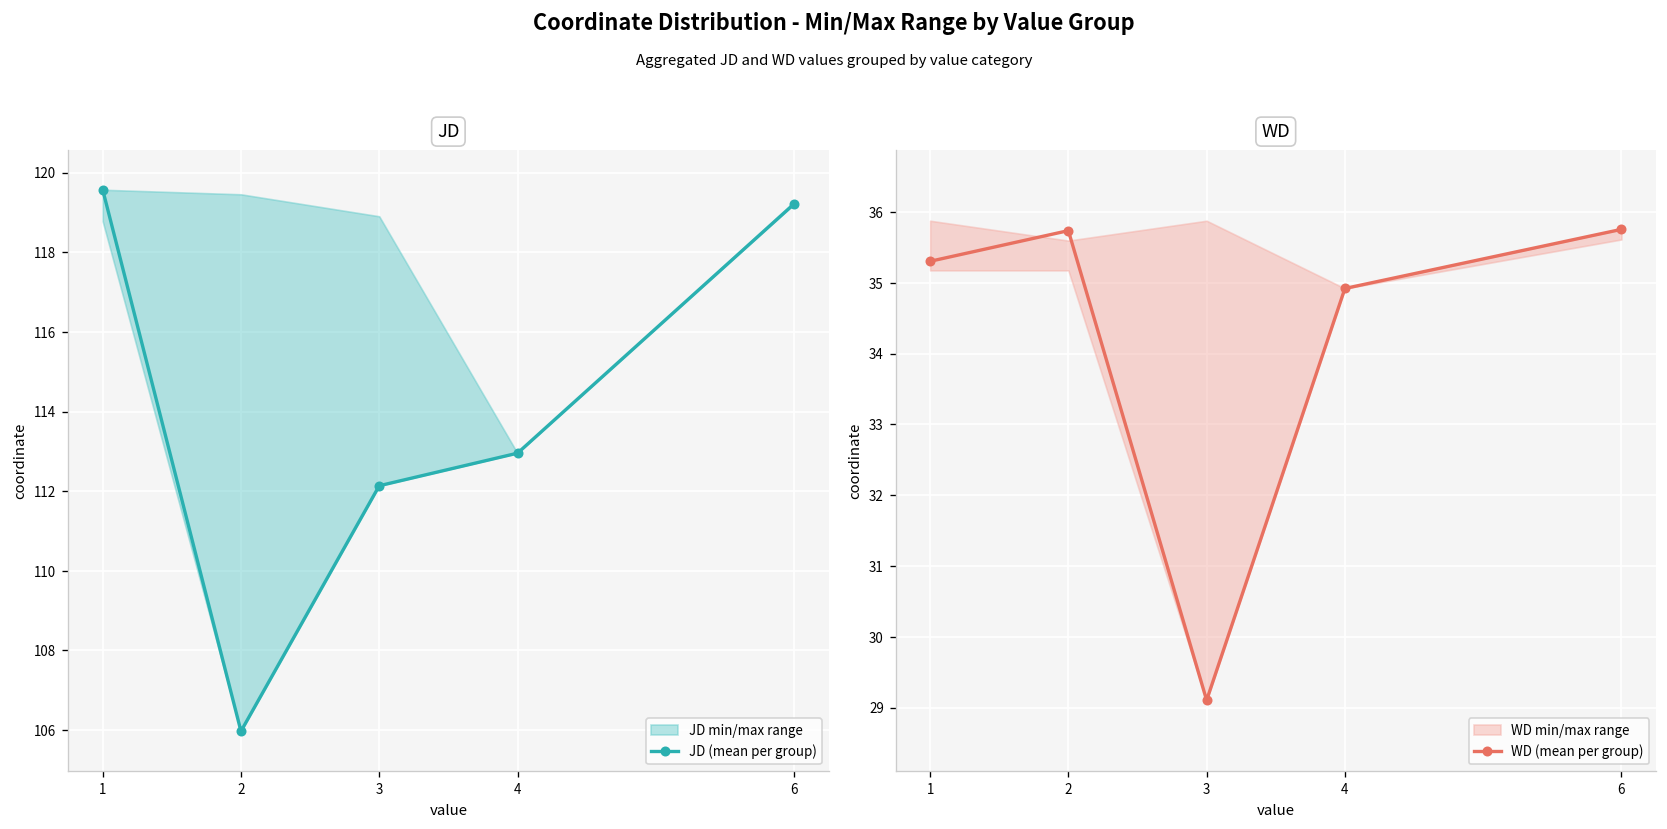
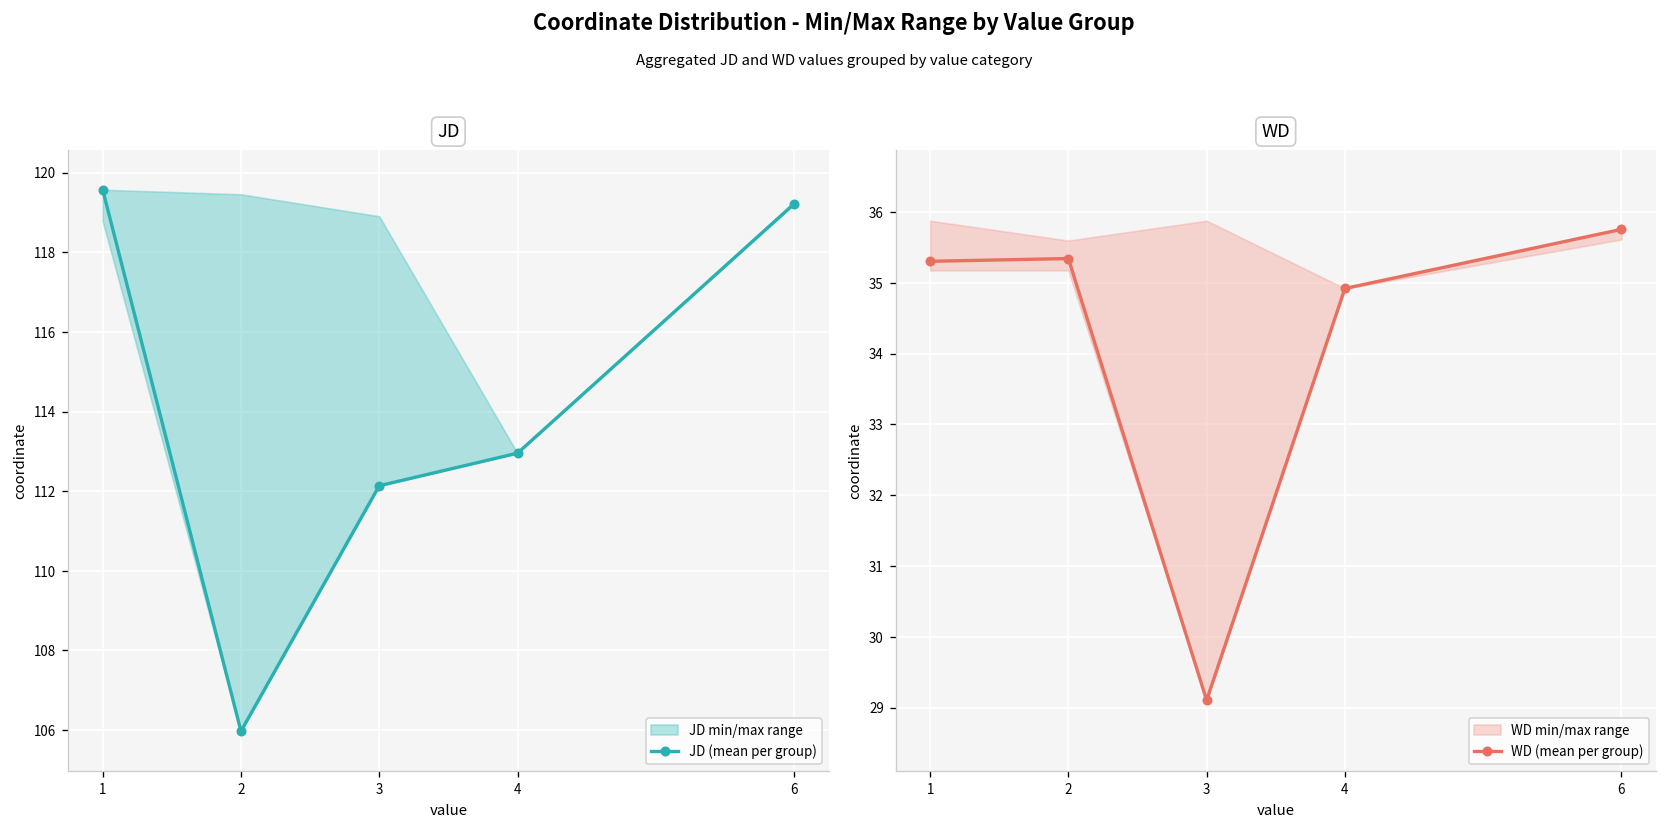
  {
    "WD": {
      "WD (mean per group)": {
        "1": 35.3,
-       "2": 35.7,
+       "2": 35.3,
        "3": 29.1
      }
    }
  }
